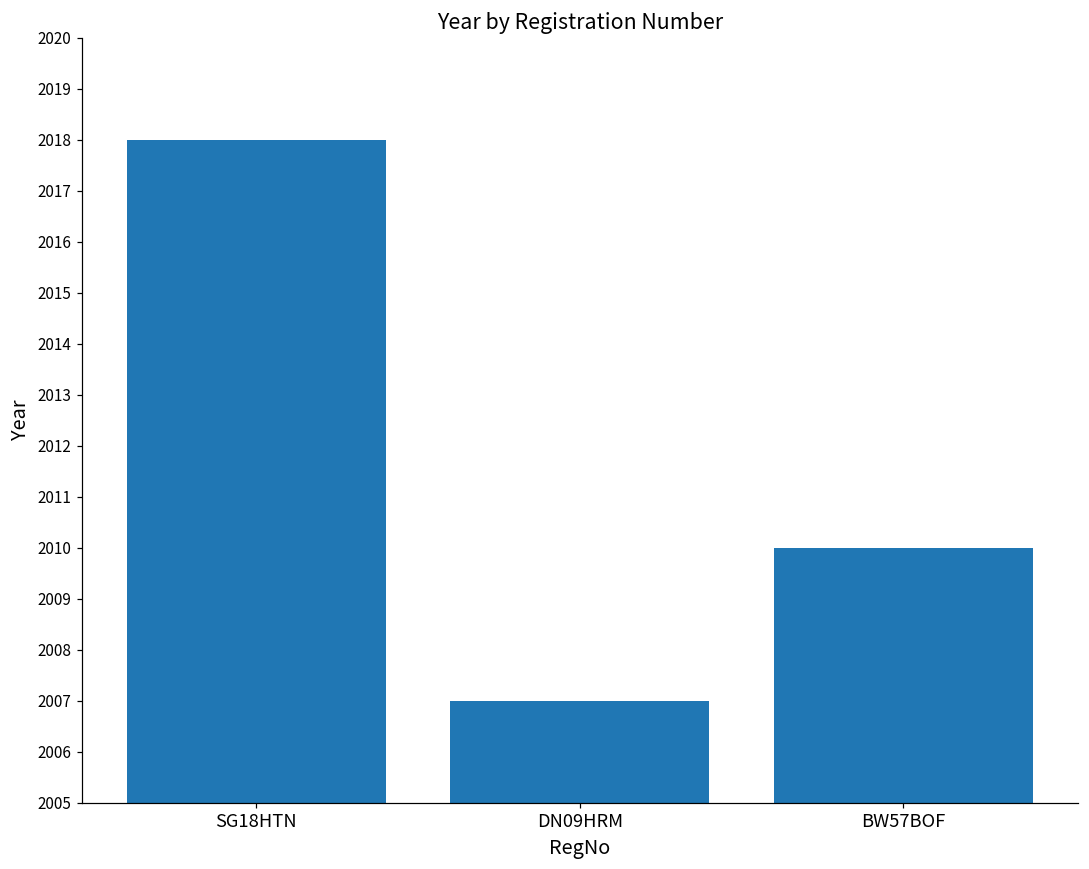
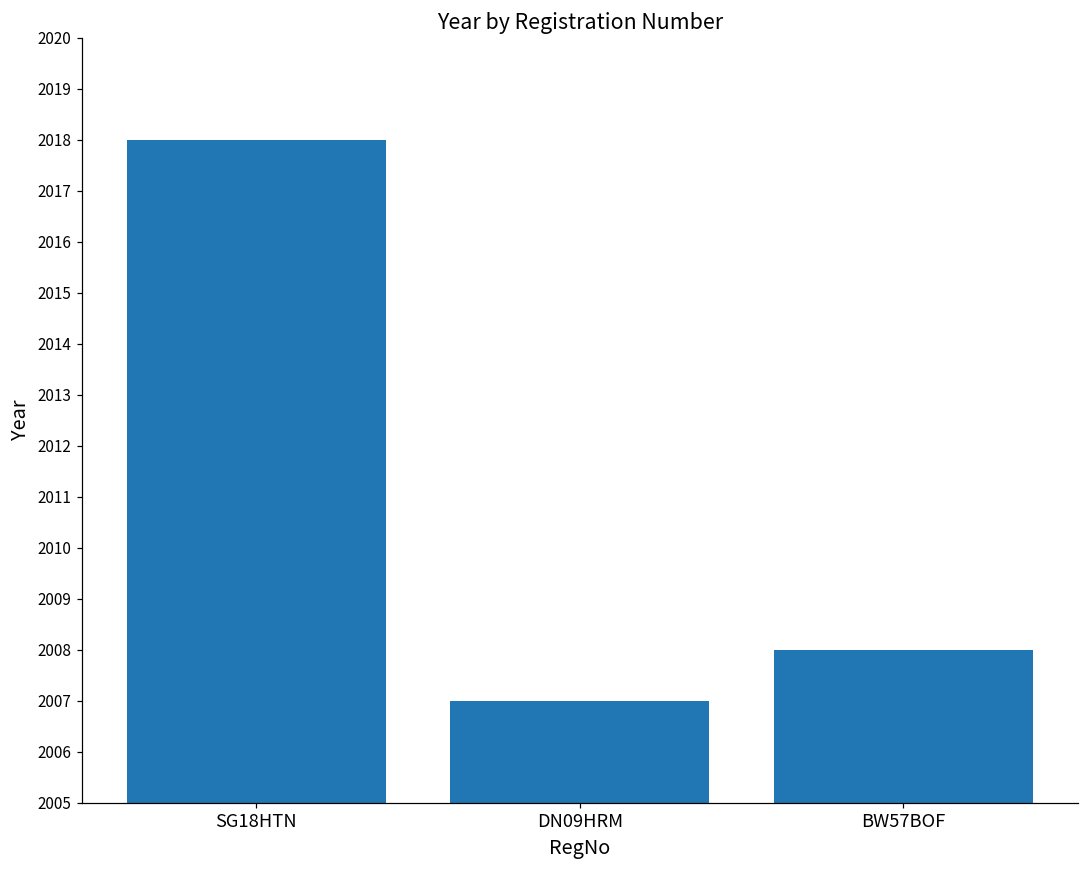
  {
    "SG18HTN": 2018,
    "DN09HRM": 2007,
-   "BW57BOF": 2010
+   "BW57BOF": 2008
  }
